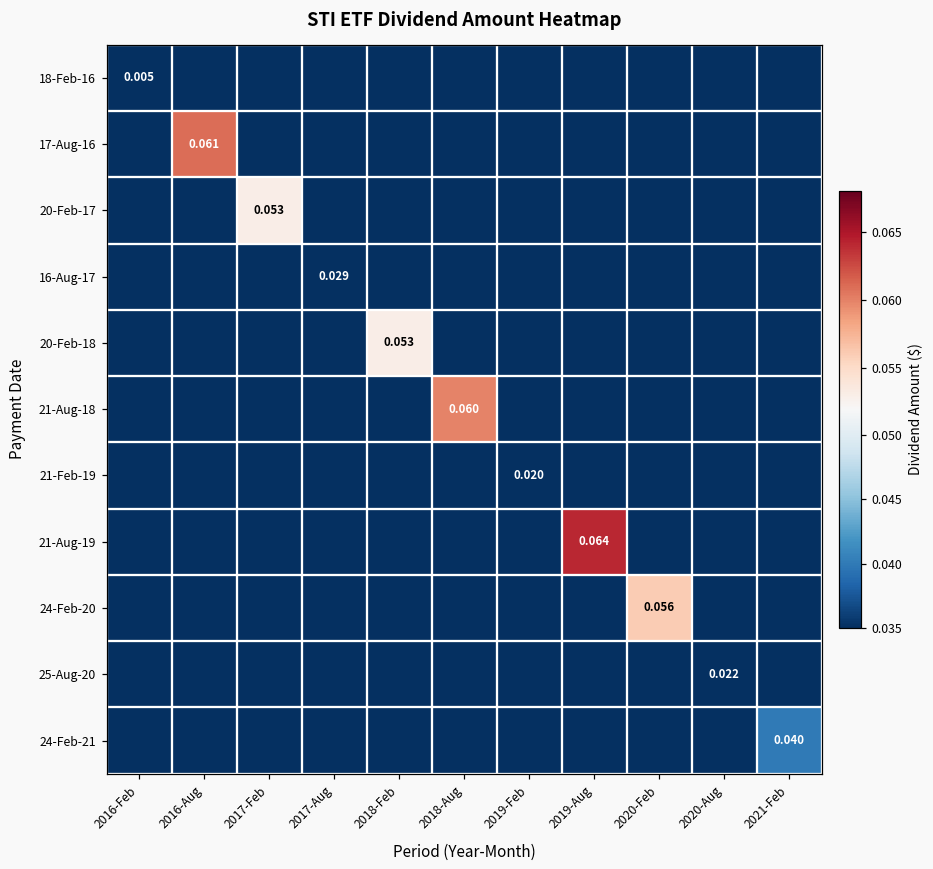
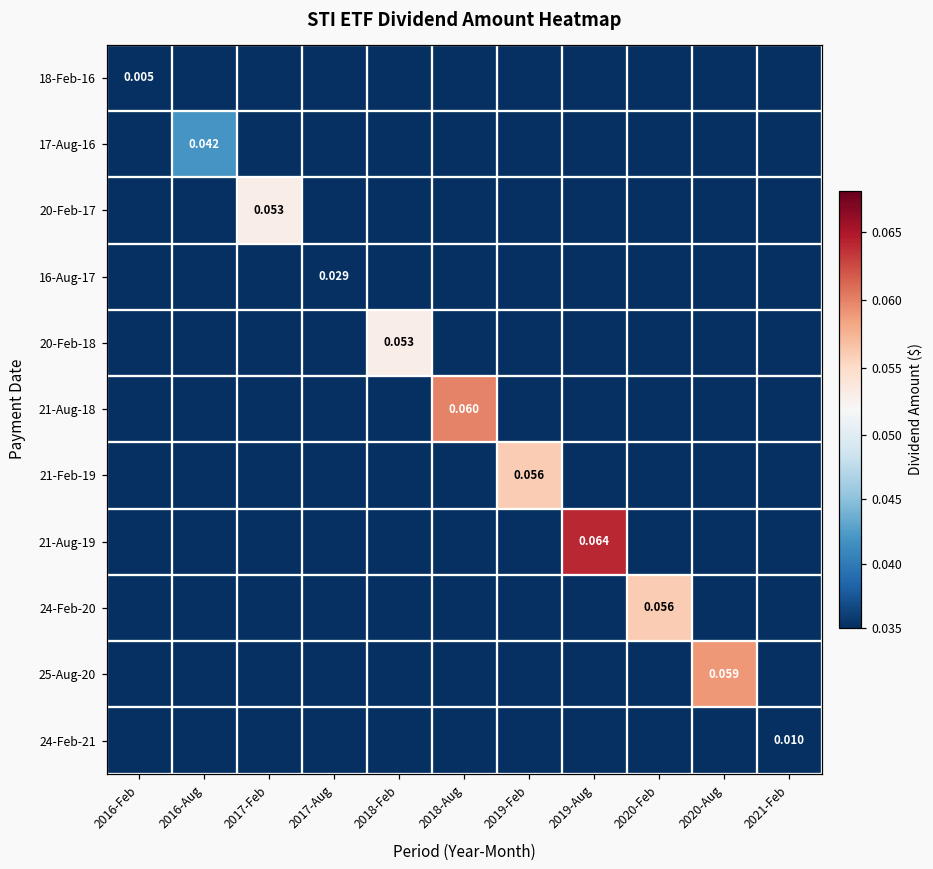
  {
    "18-Feb-16": {
      "2016-Feb": 0.005
    },
    "17-Aug-16": {
-     "2016-Aug": 0.061
+     "2016-Aug": 0.042
    },
    "20-Feb-17": {
      "2017-Feb": 0.053
    },
    "16-Aug-17": {
      "2017-Aug": 0.029
    },
    "20-Feb-18": {
      "2018-Feb": 0.053
    },
    "21-Aug-18": {
      "2018-Aug": 0.060
    },
    "21-Feb-19": {
-     "2019-Feb": 0.020
+     "2019-Feb": 0.056
    },
    "21-Aug-19": {
      "2019-Aug": 0.064
    },
    "24-Feb-20": {
      "2020-Feb": 0.056
    },
    "25-Aug-20": {
-     "2020-Aug": 0.022
+     "2020-Aug": 0.059
    },
    "24-Feb-21": {
-     "2021-Feb": 0.040
+     "2021-Feb": 0.010
    }
  }
